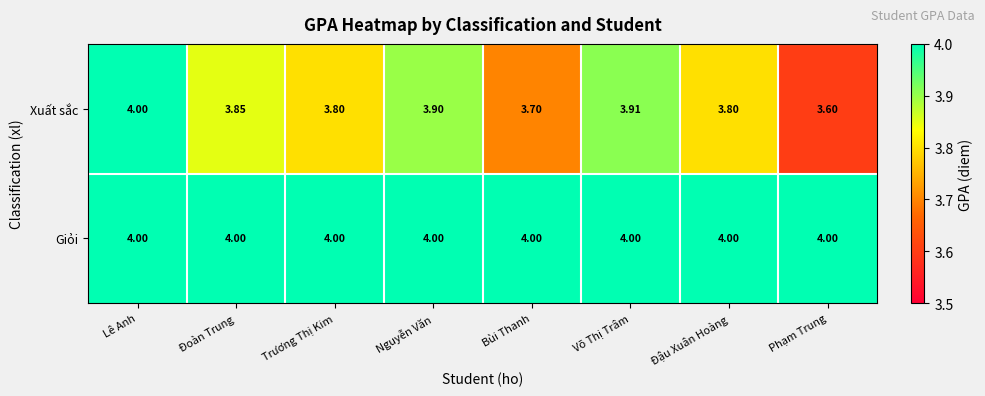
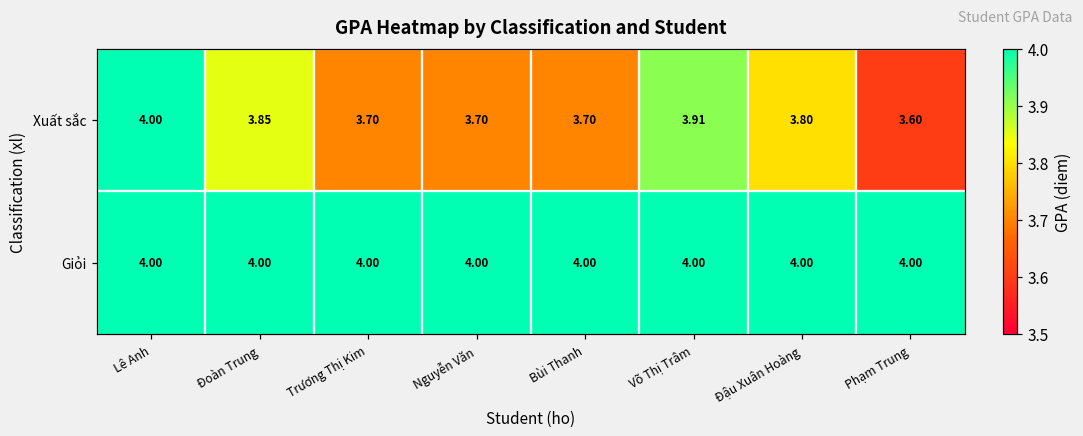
  {
    "Xuất sắc": {
      "Lê Anh": 4.00,
      "Đoàn Trung": 3.85,
-     "Trương Thị Kim": 3.80,
-     "Nguyễn Văn": 3.90,
+     "Trương Thị Kim": 3.70,
+     "Nguyễn Văn": 3.70,
      "Bùi Thanh": 3.70,
      "Võ Thị Trâm": 3.91,
      "Đậu Xuân Hoàng": 3.80,
      "Phạm Trung": 3.60
    },
    "Giỏi": {
      "Lê Anh": 4.00,
      "Đoàn Trung": 4.00,
      "Trương Thị Kim": 4.00,
      "Nguyễn Văn": 4.00,
      "Bùi Thanh": 4.00,
      "Võ Thị Trâm": 4.00,
      "Đậu Xuân Hoàng": 4.00,
      "Phạm Trung": 4.00
    }
  }
